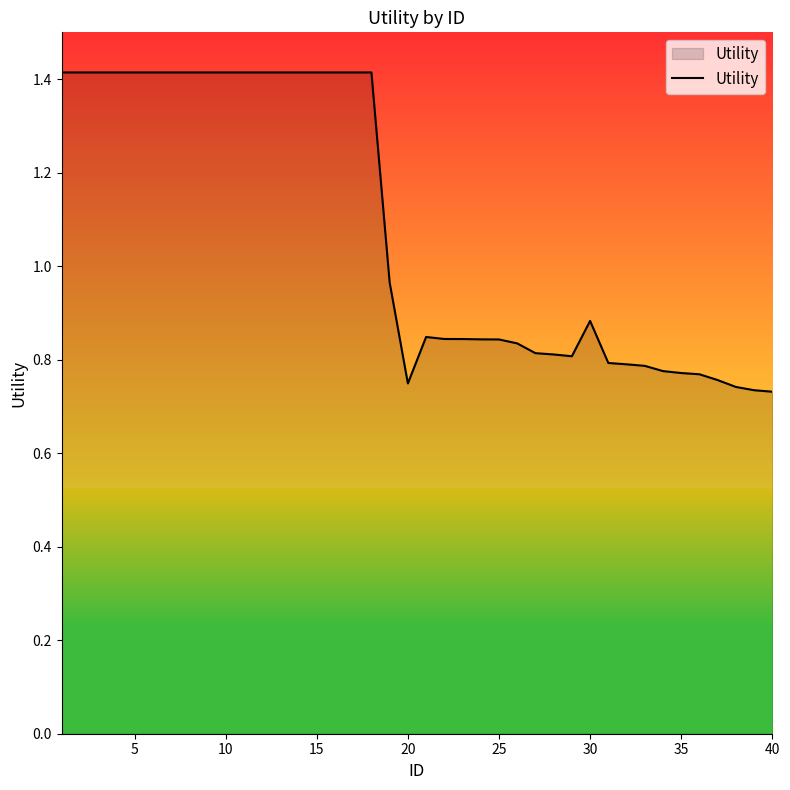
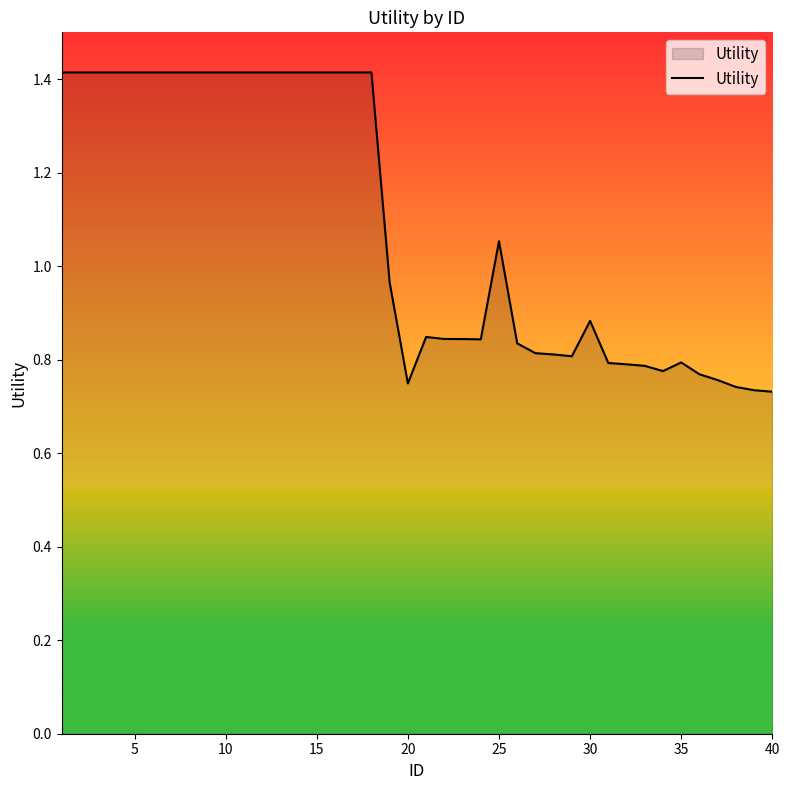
  {
    "5": 1.41,
    "10": 1.41,
    "15": 1.41,
    "20": 0.75,
-   "25": 0.84,
+   "25": 1.05,
    "30": 0.88,
-   "35": 0.77,
+   "35": 0.79,
    "40": 0.73
  }
